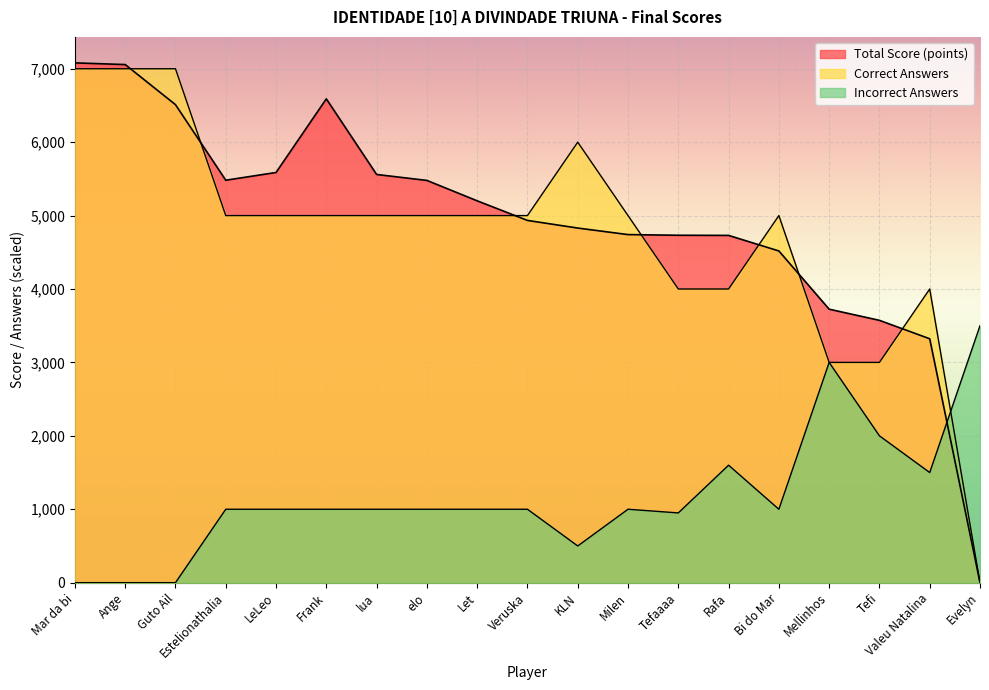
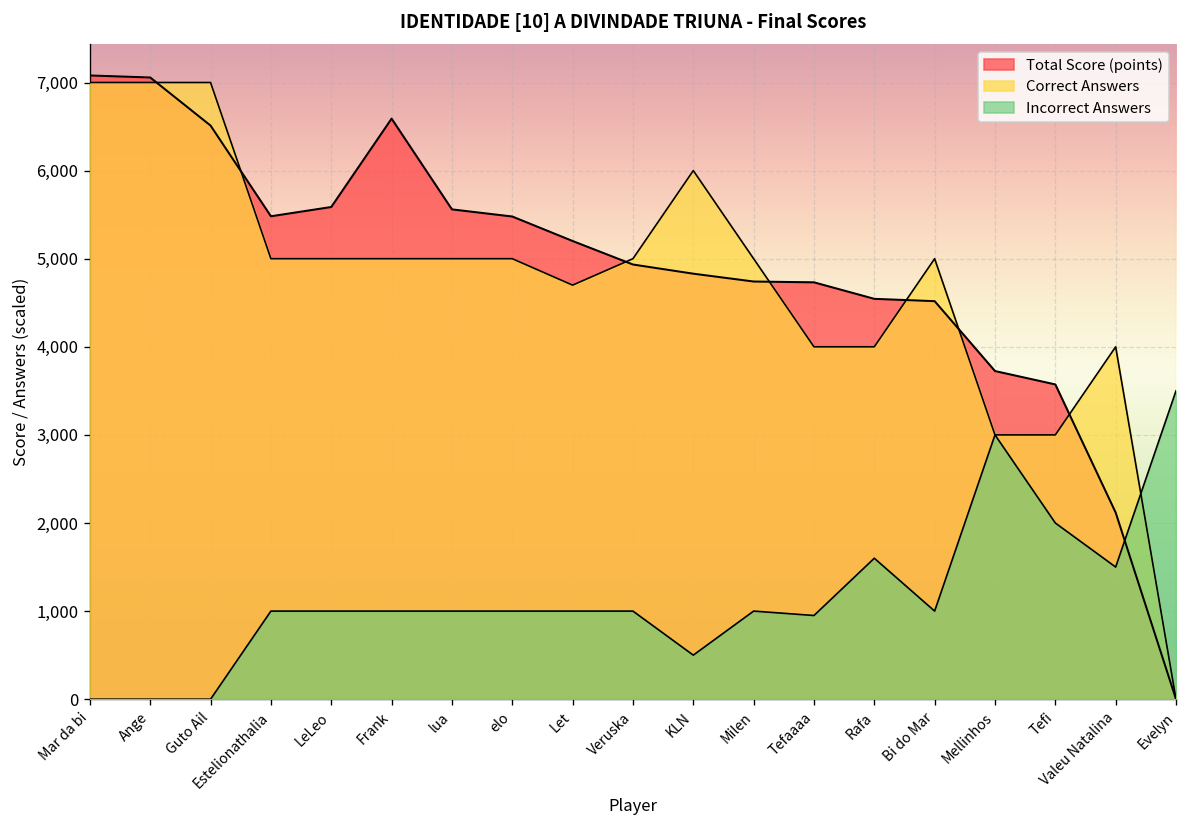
  {
    "Total Score (points)": {
      "Mar da bi": "7,100",
      "Ange": "7,100",
      "Guto Ail": "6,500",
      "Estelionathalia": "5,500",
      "LeLeo": "5,600",
      "Frank": "6,600",
      "lua": "5,600",
      "elo": "5,500",
      "Let": "5,200",
      "Veruska": "4,900",
      "KLN": "4,800",
      "Milen": "4,700",
      "Tefaaaa": "4,700",
-     "Rafa": "4,700",
+     "Rafa": "4,500",
      "Bi do Mar": "4,500",
      "Mellinhos": "3,700",
      "Tefi": "3,600",
-     "Valeu Natalina": "3,300"
+     "Valeu Natalina": "2,100"
    },
    "Correct Answers": {
      "Mar da bi": "7,000",
      "Ange": "7,000",
      "Guto Ail": "7,000",
      "Estelionathalia": "5,000",
      "LeLeo": "5,000",
      "Frank": "5,000",
      "lua": "5,000",
      "elo": "5,000",
-     "Let": "5,000",
+     "Let": "4,700",
      "Veruska": "5,000",
      "KLN": "6,000",
      "Milen": "5,000",
      "Tefaaaa": "4,000",
      "Rafa": "4,000",
      "Bi do Mar": "5,000",
      "Tefi": "3,000",
      "Valeu Natalina": "4,000"
    },
    "Incorrect Answers": {
      "Mar da bi": "0",
      "Ange": "0",
      "Guto Ail": "0",
      "Estelionathalia": "1,000",
      "LeLeo": "1,000",
      "Frank": "1,000",
      "lua": "1,000",
      "elo": "1,000",
      "Let": "1,000",
      "Veruska": "1,000",
      "KLN": "500",
      "Milen": "1,000",
      "Tefaaaa": "1,000",
      "Rafa": "1,600",
      "Bi do Mar": "1,000",
      "Tefi": "2,000",
      "Valeu Natalina": "1,500",
      "Evelyn": "3,500"
    }
  }
